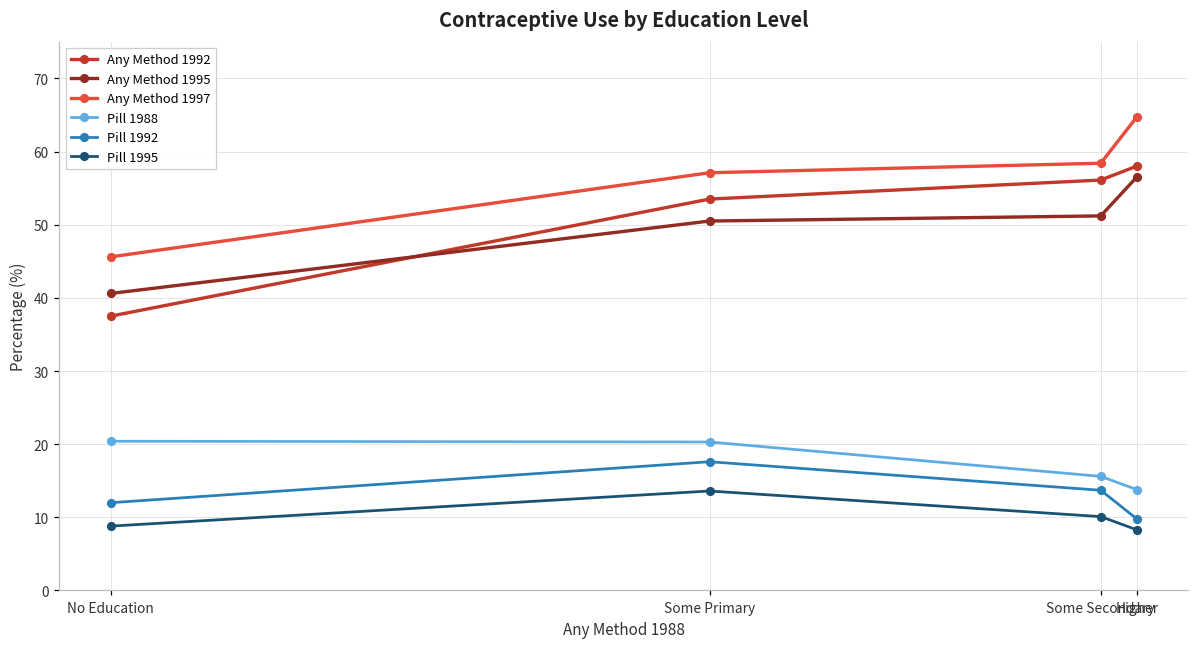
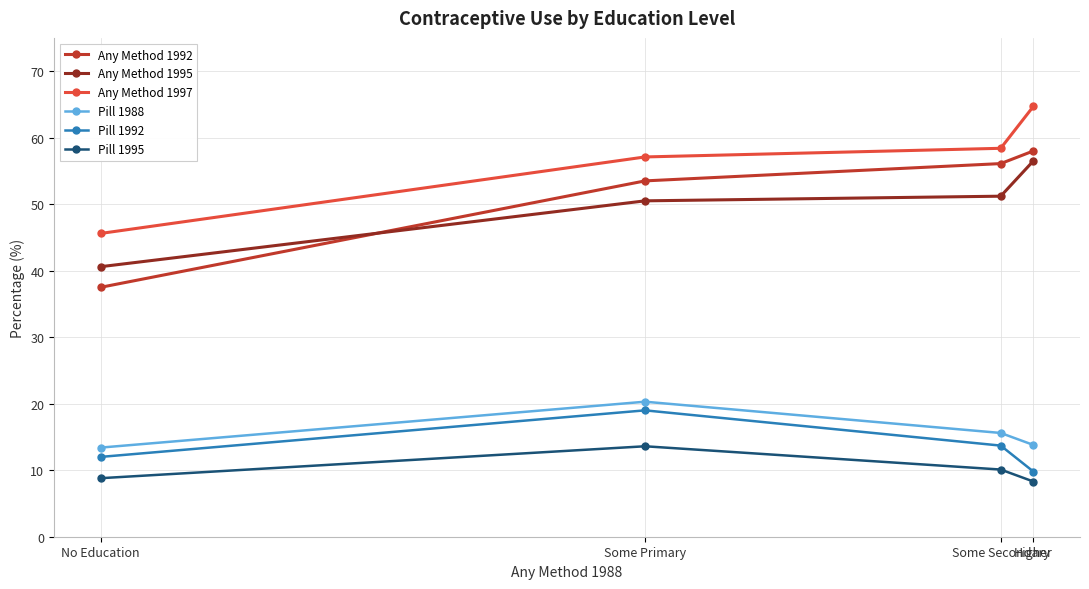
  {
    "Pill 1988": {
-     "No Education": 20,
+     "No Education": 13,
      "Some Primary": 20
    },
    "Pill 1992": {
      "No Education": 12,
-     "Some Primary": 18
+     "Some Primary": 19
    },
    "Pill 1995": {
      "No Education": 9,
      "Some Primary": 14
    }
  }
